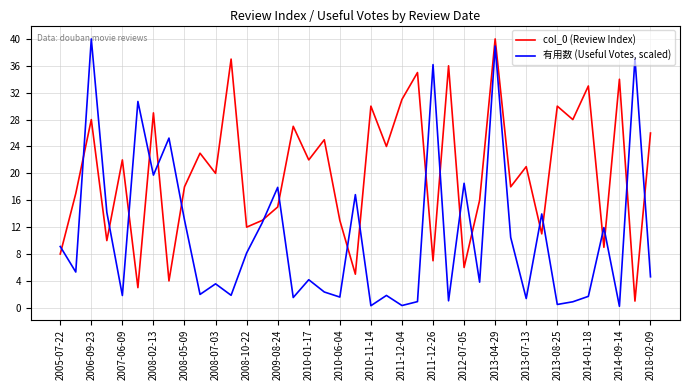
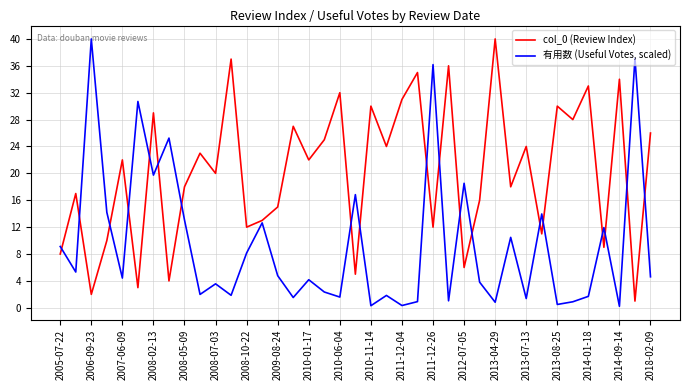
  {
    "col_0 (Review Index)": {
      "2005-07-22": 8,
-     "2006-09-23": 28,
+     "2006-09-23": 2,
      "2007-06-09": 22,
      "2008-02-13": 29,
      "2008-05-09": 18,
      "2008-07-03": 20,
      "2008-10-22": 12,
      "2009-08-24": 15,
      "2010-01-17": 22,
-     "2010-06-04": 13,
+     "2010-06-04": 32,
      "2010-11-14": 30,
      "2011-12-04": 31,
-     "2011-12-26": 7,
+     "2011-12-26": 12,
      "2012-07-05": 6,
      "2013-04-29": 40,
-     "2013-07-13": 21,
+     "2013-07-13": 24,
      "2013-08-25": 30,
      "2014-01-18": 33,
      "2014-09-14": 34,
      "2018-02-09": 26
    },
    "有用数 (Useful Votes, scaled)": {
      "2005-07-22": 9,
      "2006-09-23": 40,
-     "2007-06-09": 2,
+     "2007-06-09": 4,
      "2008-02-13": 20,
      "2008-05-09": 13,
      "2008-07-03": 4,
      "2008-10-22": 8,
-     "2009-08-24": 18,
+     "2009-08-24": 5,
      "2010-01-17": 4,
      "2010-06-04": 2,
      "2010-11-14": 0,
      "2011-12-04": 0,
      "2011-12-26": 36,
      "2012-07-05": 19,
-     "2013-04-29": 39,
+     "2013-04-29": 1,
      "2013-07-13": 1,
      "2013-08-25": 0,
      "2014-01-18": 2,
      "2014-09-14": 0,
      "2018-02-09": 5
    }
  }
